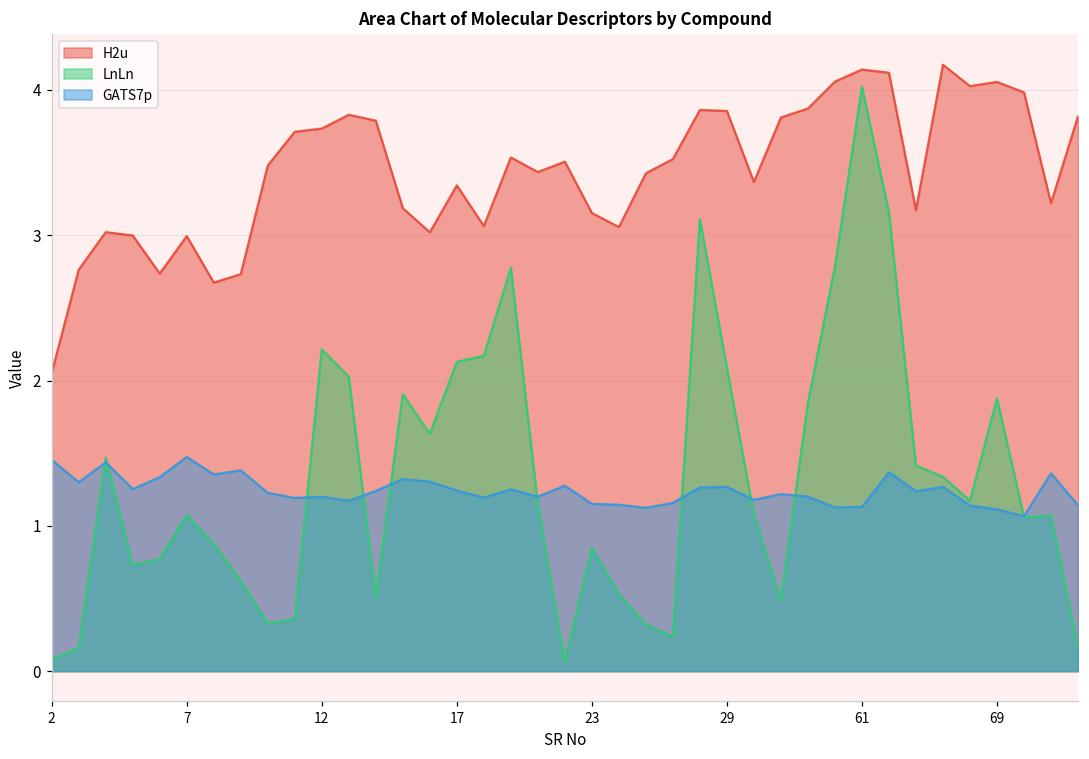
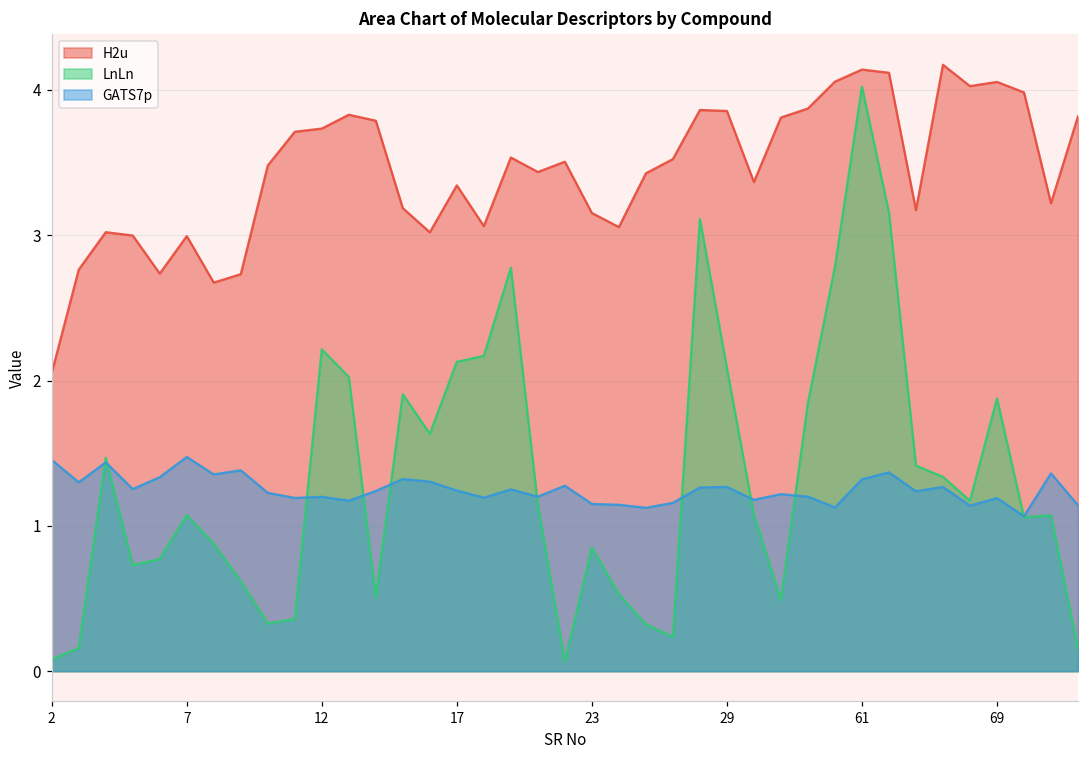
  {
    "H2u": {
      "61": 4.14,
      "69": 4.06
    },
    "LnLn": {
      "61": 4.02,
      "69": 1.88
    },
    "GATS7p": {
-     "61": 1.13,
-     "69": 1.11
+     "61": 1.32,
+     "69": 1.19
    }
  }
